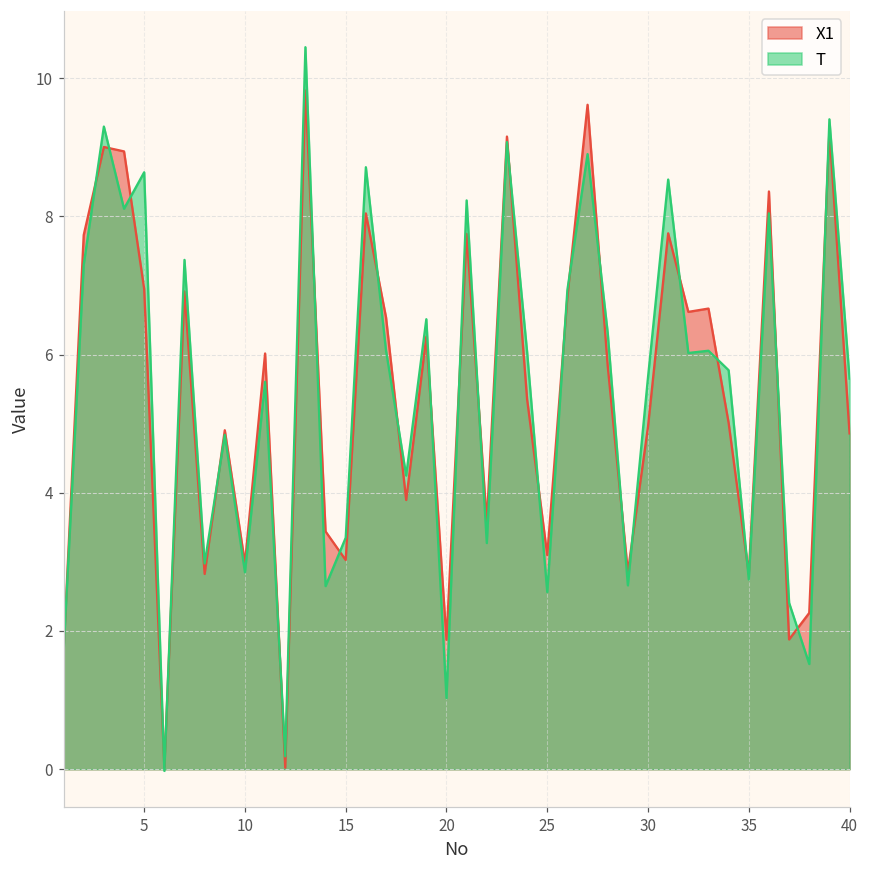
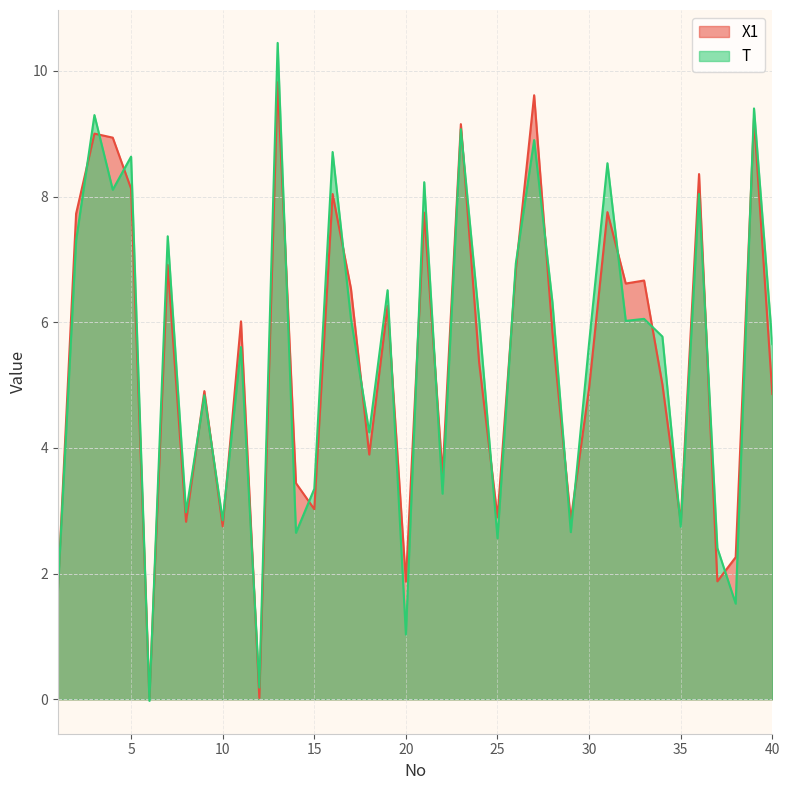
  {
    "X1": {
-     "5": 6.9,
-     "10": 3.0,
+     "5": 8.1,
+     "10": 2.8,
      "15": 3.0,
      "20": 1.9,
-     "25": 3.1,
+     "25": 2.9,
      "30": 5.0,
      "35": 2.8,
      "40": 4.9
    }
  }
